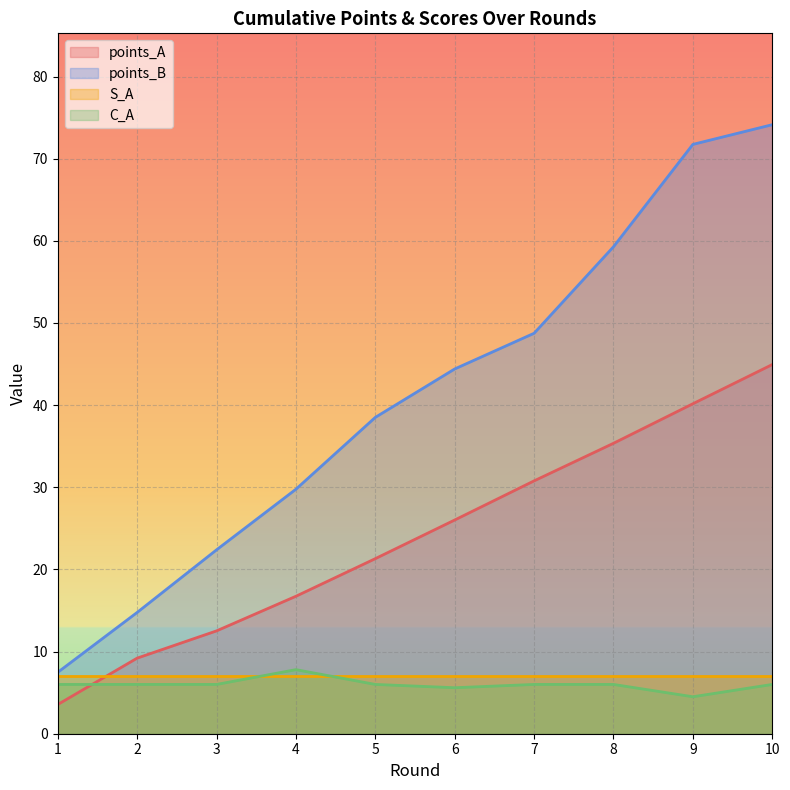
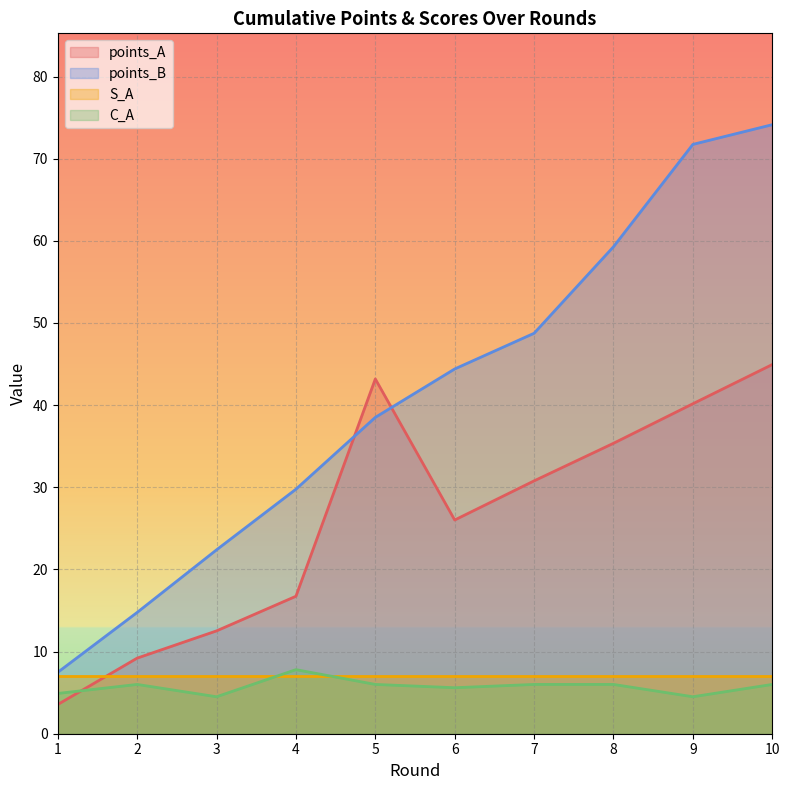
  {
    "points_A": {
      "1": 4,
      "2": 9,
      "3": 13,
      "4": 17,
-     "5": 21,
+     "5": 43,
      "6": 26,
      "7": 31,
      "8": 35,
      "9": 40,
      "10": 45
    },
    "points_B": {
      "1": 7,
      "2": 15,
      "3": 22,
      "4": 30,
      "5": 39,
      "6": 44,
      "7": 49,
      "8": 59,
      "9": 72,
      "10": 74
    },
    "S_A": {
      "1": 7,
      "2": 7,
      "3": 7,
      "4": 7,
      "5": 7,
      "6": 7,
      "7": 7,
      "8": 7,
      "9": 7,
      "10": 7
    },
    "C_A": {
-     "1": 6,
+     "1": 5,
      "2": 6,
-     "3": 6,
+     "3": 5,
      "4": 8,
      "5": 6,
      "6": 6,
      "7": 6,
      "8": 6,
      "9": 5,
      "10": 6
    }
  }
